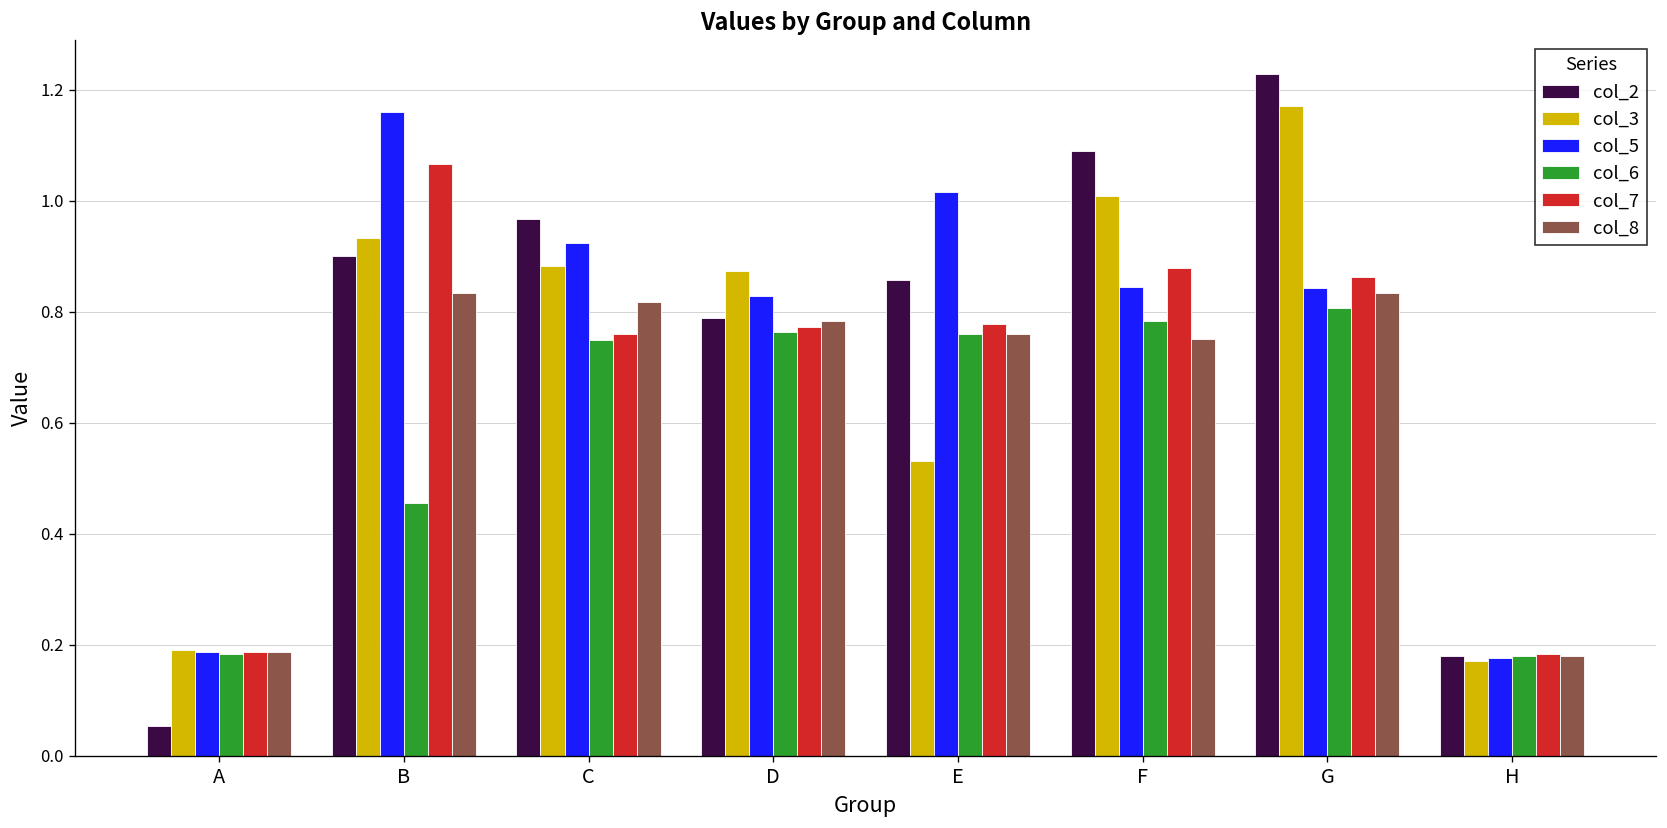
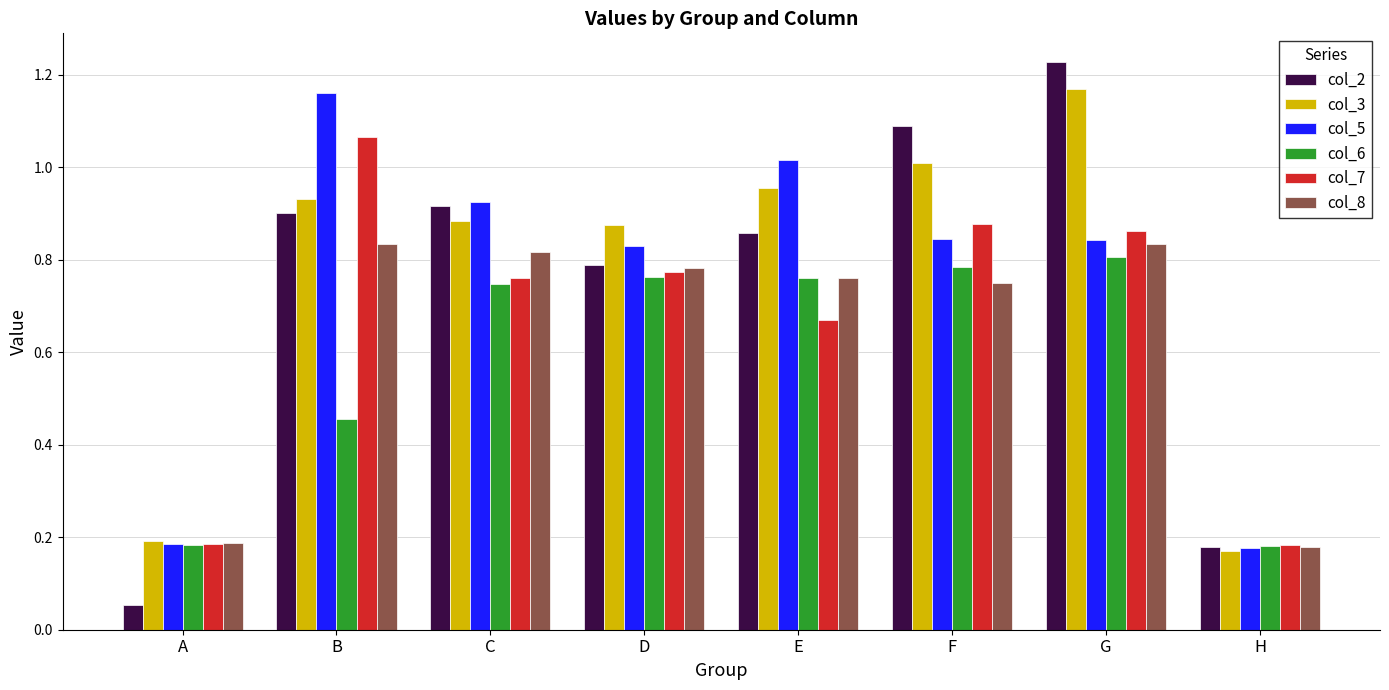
  {
    "col_2": {
      "A": 0.05,
      "B": 0.90,
-     "C": 0.97,
+     "C": 0.92,
      "D": 0.79,
      "E": 0.86,
      "F": 1.09,
      "G": 1.23,
      "H": 0.18
    },
    "col_3": {
      "A": 0.19,
      "B": 0.93,
      "C": 0.88,
      "D": 0.87,
-     "E": 0.53,
+     "E": 0.96,
      "F": 1.01,
      "G": 1.17,
      "H": 0.17
    },
    "col_5": {
      "A": 0.19,
      "B": 1.16,
      "C": 0.92,
      "D": 0.83,
      "E": 1.02,
      "F": 0.84,
      "G": 0.84,
      "H": 0.18
    },
    "col_6": {
      "A": 0.18,
      "B": 0.46,
      "C": 0.75,
      "D": 0.76,
      "E": 0.76,
      "F": 0.78,
      "G": 0.81,
      "H": 0.18
    },
    "col_7": {
      "A": 0.19,
      "B": 1.07,
      "C": 0.76,
      "D": 0.77,
-     "E": 0.78,
+     "E": 0.67,
      "F": 0.88,
      "G": 0.86,
      "H": 0.18
    },
    "col_8": {
      "A": 0.19,
      "B": 0.83,
      "C": 0.82,
      "D": 0.78,
      "E": 0.76,
      "F": 0.75,
      "G": 0.83,
      "H": 0.18
    }
  }
